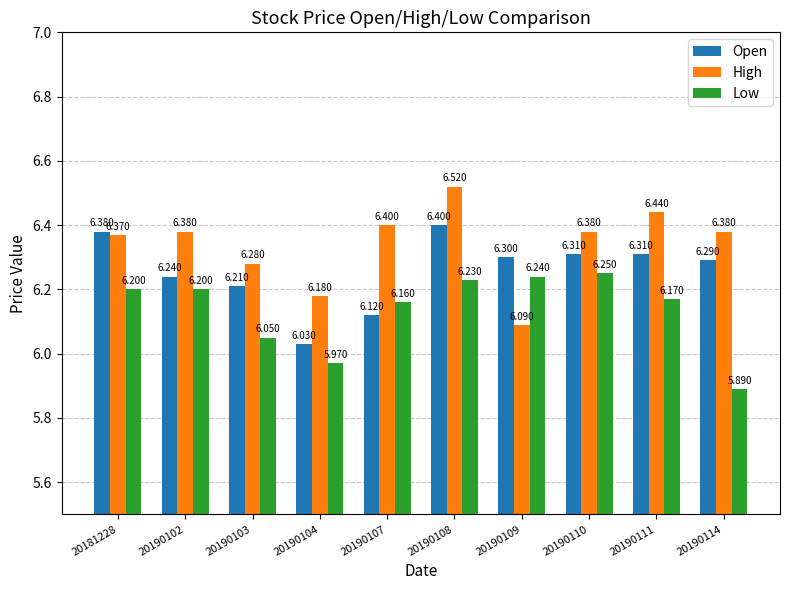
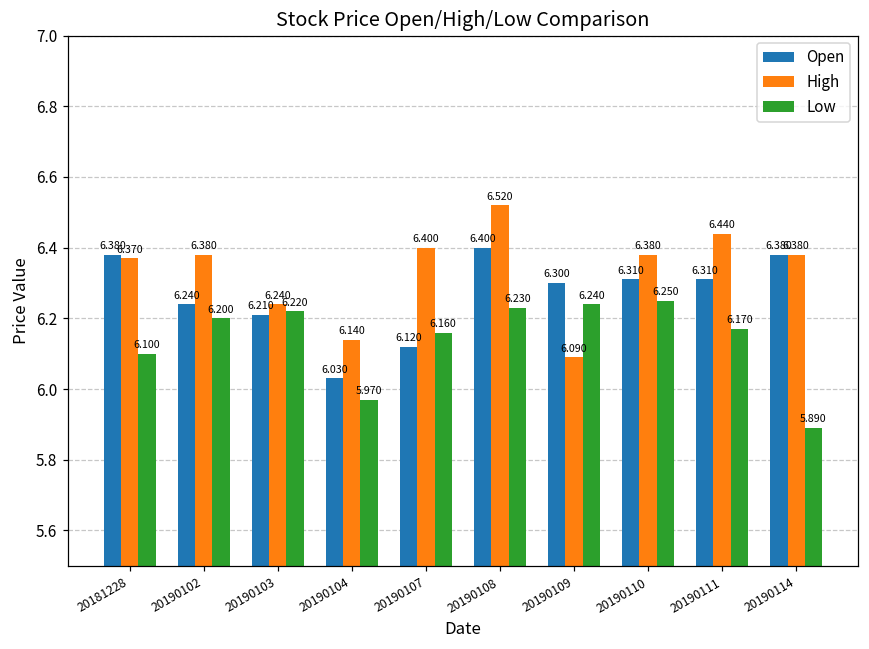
  {
    "Open": {
      "20190102": 6.240,
      "20190103": 6.210,
      "20190104": 6.030,
      "20190107": 6.120,
      "20190108": 6.400,
      "20190109": 6.300,
      "20190110": 6.310,
      "20190111": 6.310,
-     "20190114": 6.290
+     "20190114": 6.380
    },
    "High": {
      "20190102": 6.380,
-     "20190103": 6.280,
-     "20190104": 6.180,
+     "20190103": 6.240,
+     "20190104": 6.140,
      "20190107": 6.400,
      "20190108": 6.520,
      "20190109": 6.090,
      "20190110": 6.380,
      "20190111": 6.440,
      "20190114": 6.380
    },
    "Low": {
-     "20181228": 6.200,
+     "20181228": 6.100,
      "20190102": 6.200,
-     "20190103": 6.050,
+     "20190103": 6.220,
      "20190104": 5.970,
      "20190107": 6.160,
      "20190108": 6.230,
      "20190109": 6.240,
      "20190110": 6.250,
      "20190111": 6.170,
      "20190114": 5.890
    }
  }
